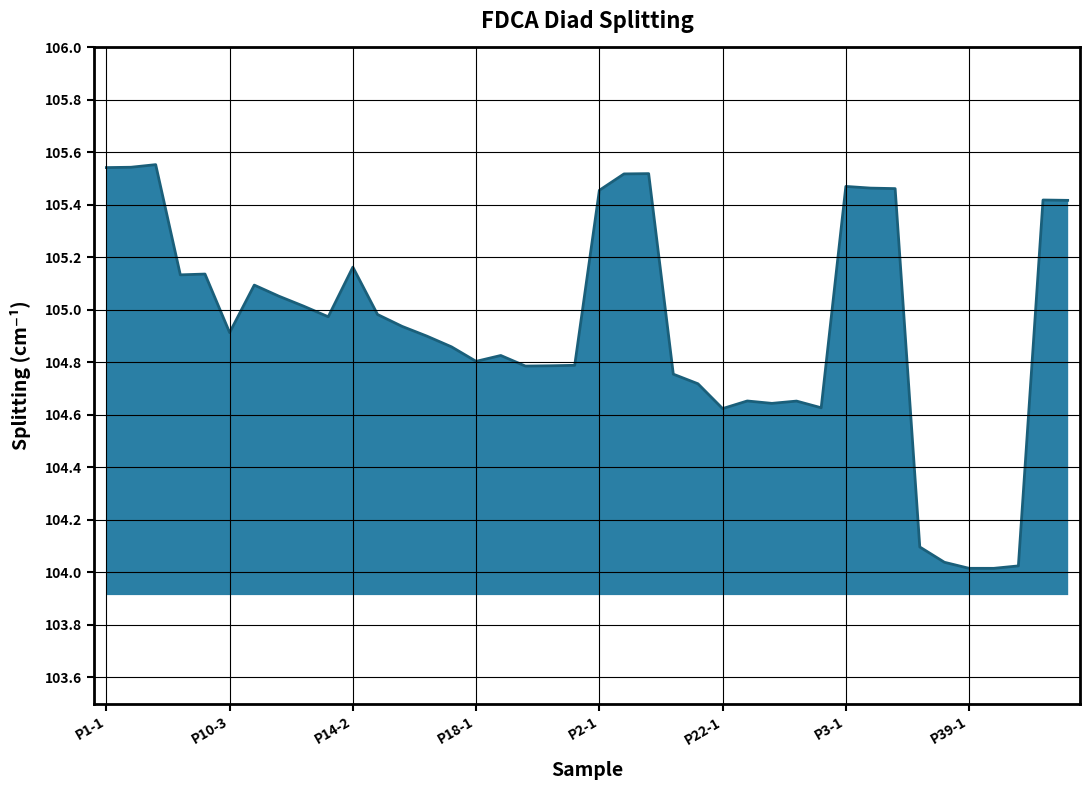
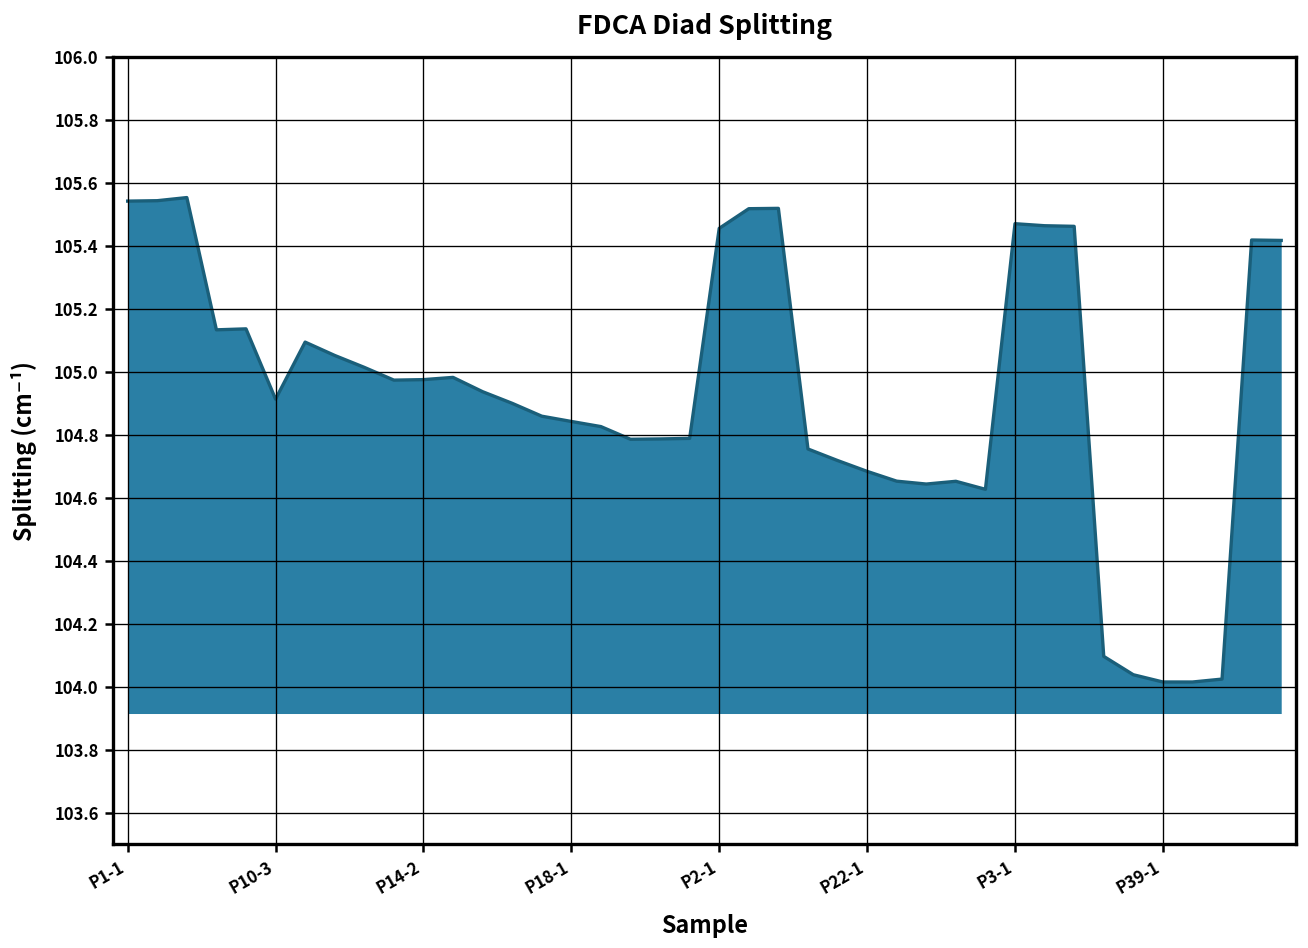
  {
    "P1-1": 105.54,
    "P10-3": 104.91,
-   "P14-2": 105.16,
-   "P18-1": 104.80,
+   "P14-2": 104.98,
+   "P18-1": 104.84,
    "P2-1": 105.46,
-   "P22-1": 104.62,
+   "P22-1": 104.68,
    "P3-1": 105.47,
    "P39-1": 104.02
  }
